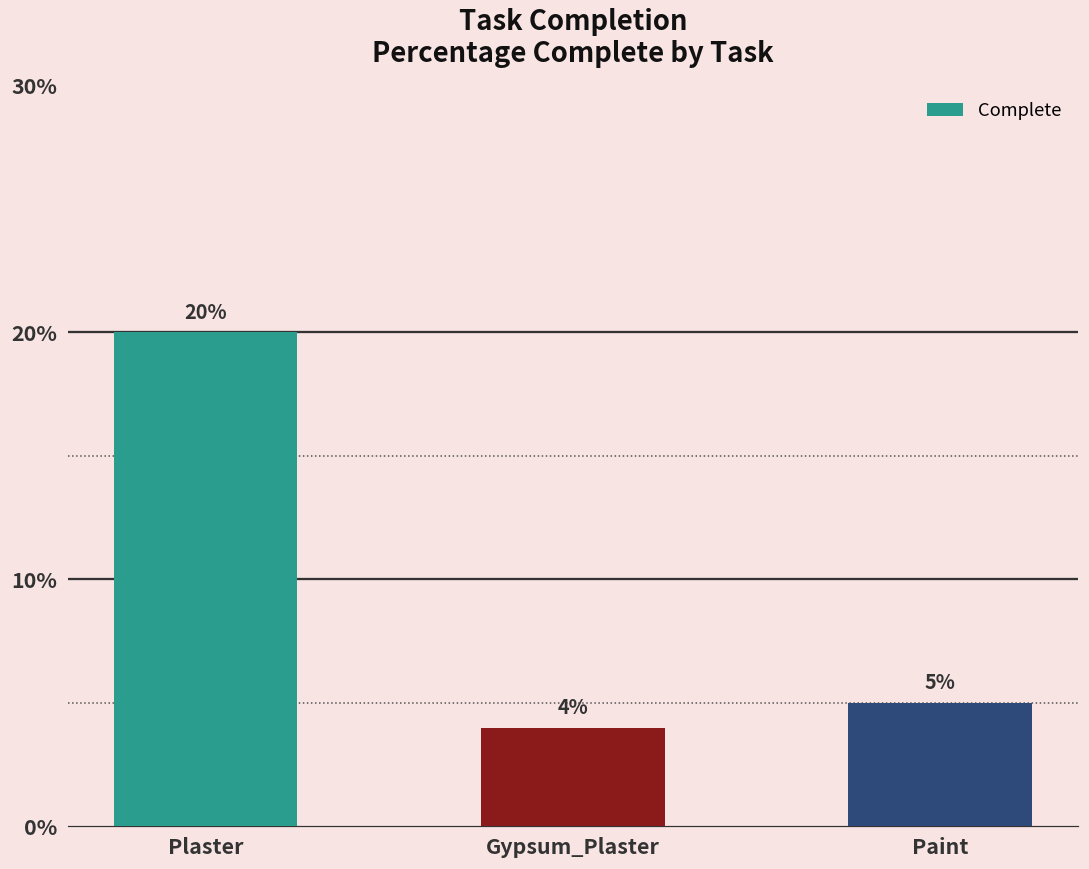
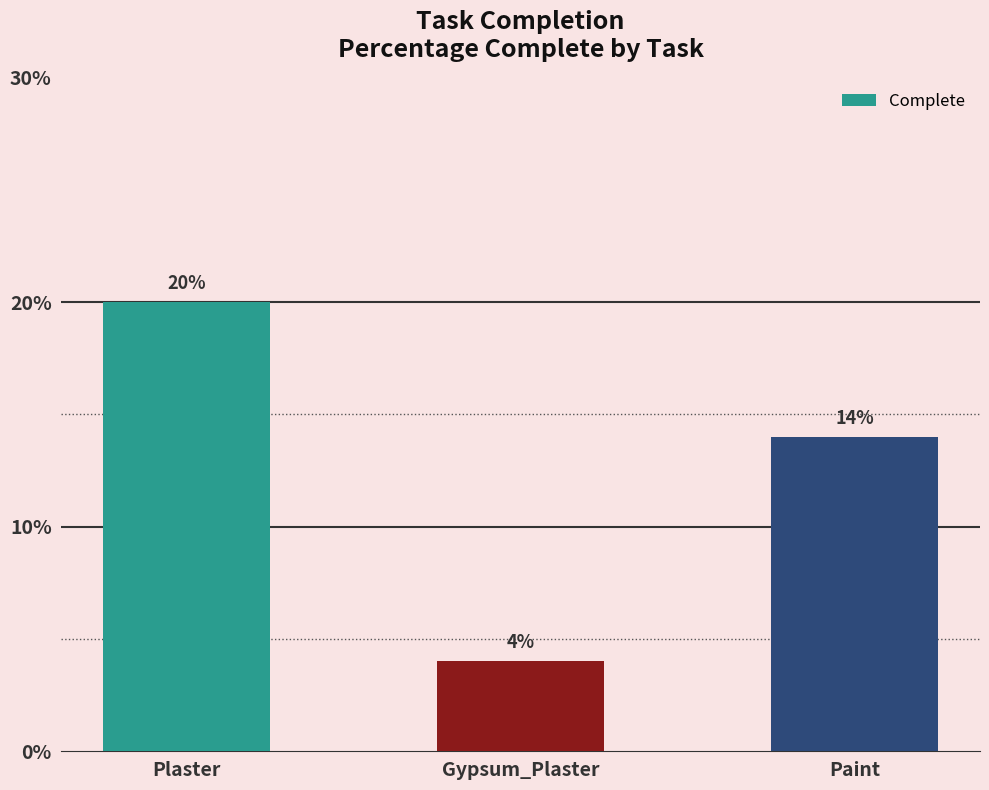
  {
    "Plaster": "20%",
    "Gypsum_Plaster": "4%",
-   "Paint": "5%"
+   "Paint": "14%"
  }
